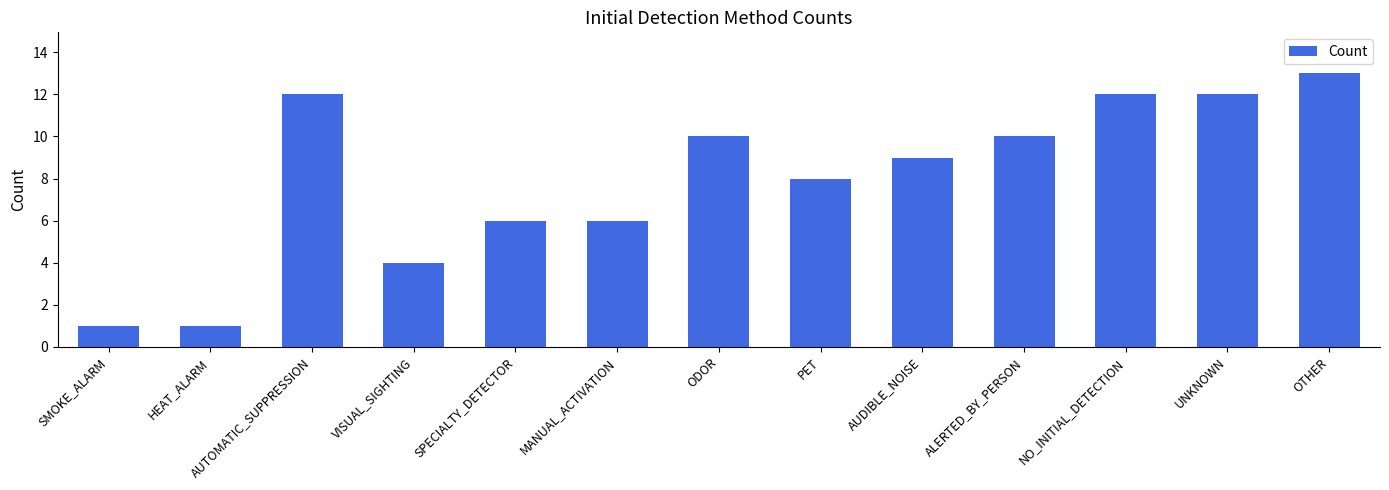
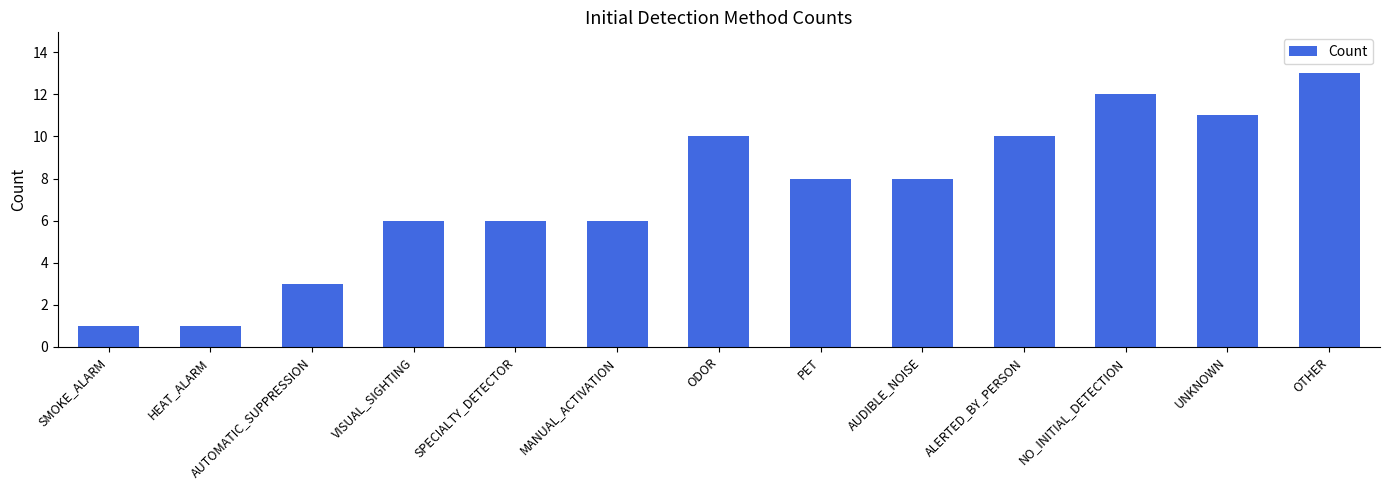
  {
    "SMOKE_ALARM": 1,
    "HEAT_ALARM": 1,
-   "AUTOMATIC_SUPPRESSION": 12,
-   "VISUAL_SIGHTING": 4,
+   "AUTOMATIC_SUPPRESSION": 3,
+   "VISUAL_SIGHTING": 6,
    "SPECIALTY_DETECTOR": 6,
    "MANUAL_ACTIVATION": 6,
    "ODOR": 10,
    "PET": 8,
-   "AUDIBLE_NOISE": 9,
+   "AUDIBLE_NOISE": 8,
    "ALERTED_BY_PERSON": 10,
    "NO_INITIAL_DETECTION": 12,
-   "UNKNOWN": 12,
+   "UNKNOWN": 11,
    "OTHER": 13
  }
